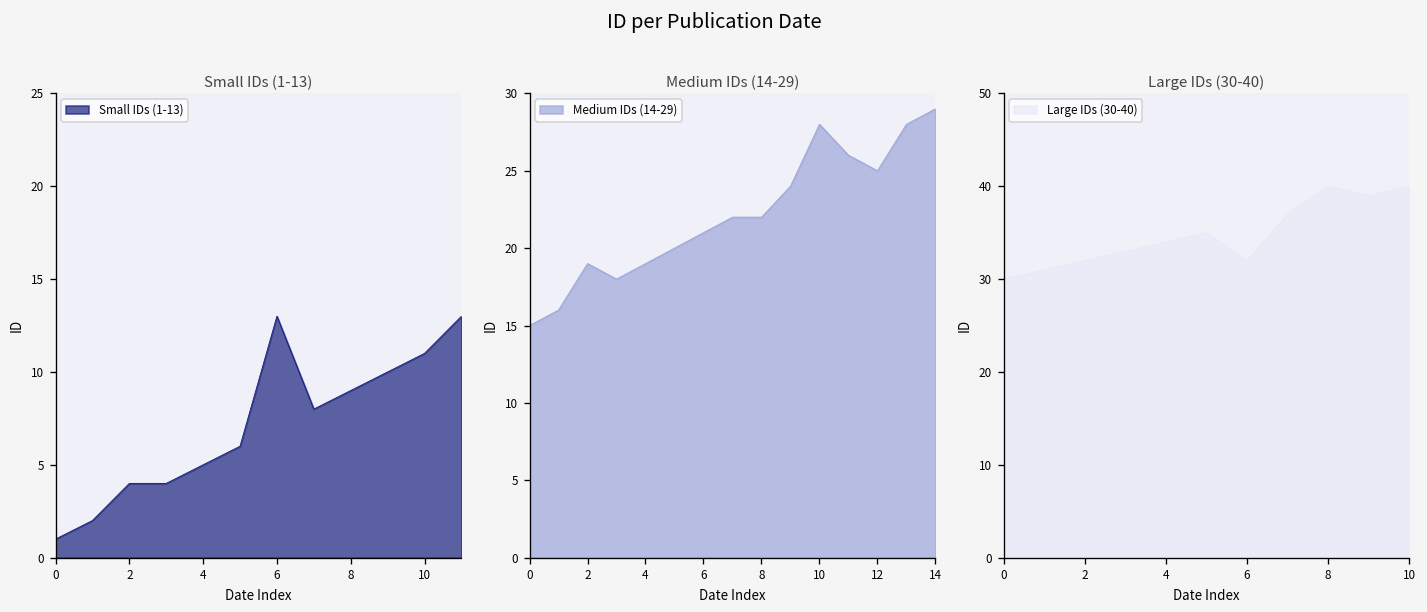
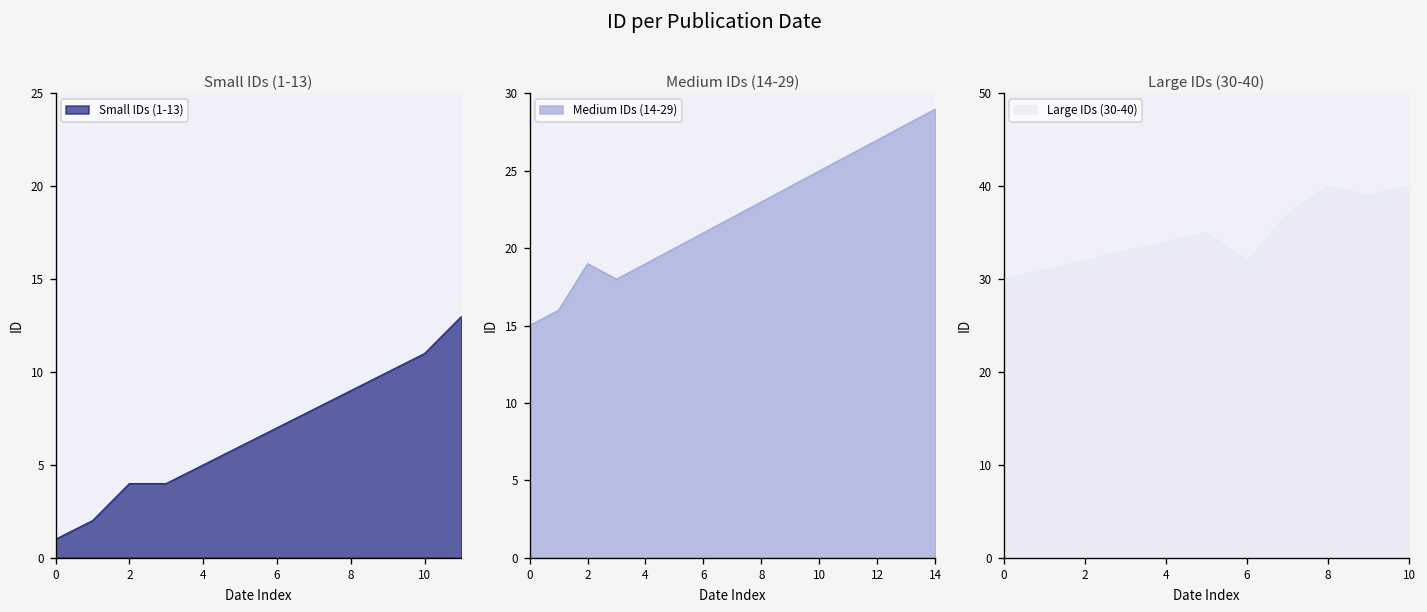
  {
    "Small IDs (1-13)": {
      "0": 1,
      "2": 4,
      "4": 5,
-     "6": 13,
+     "6": 7,
      "8": 9,
      "10": 11
    },
    "Medium IDs (14-29)": {
      "0": 15,
      "2": 19,
      "4": 19,
      "6": 21,
-     "8": 22,
-     "10": 28,
-     "12": 25,
+     "8": 23,
+     "10": 25,
+     "12": 27,
      "14": 29
    },
    "Large IDs (30-40)": {
      "0": 30,
      "2": 32,
      "4": 34,
      "6": 32,
      "8": 40,
      "10": 40
    }
  }
